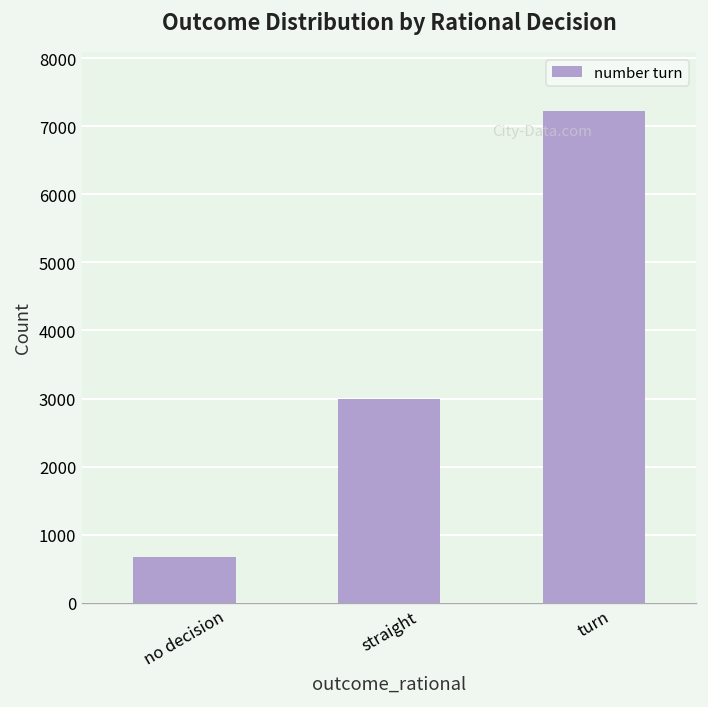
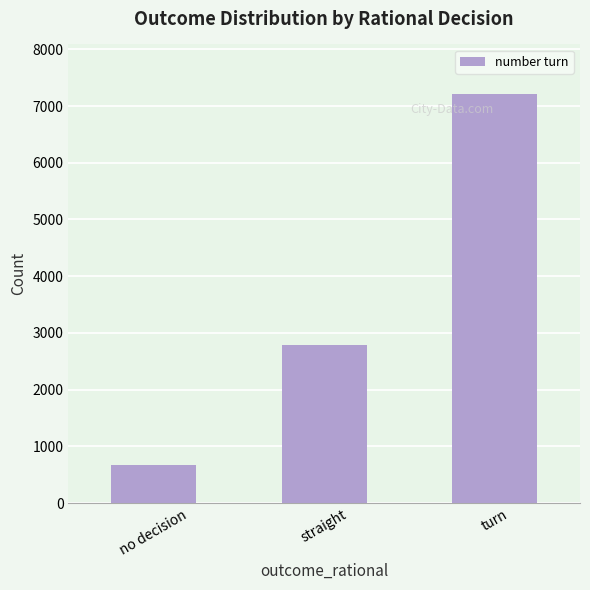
  {
    "no decision": 700,
-   "straight": 3000,
+   "straight": 2800,
    "turn": 7200
  }
